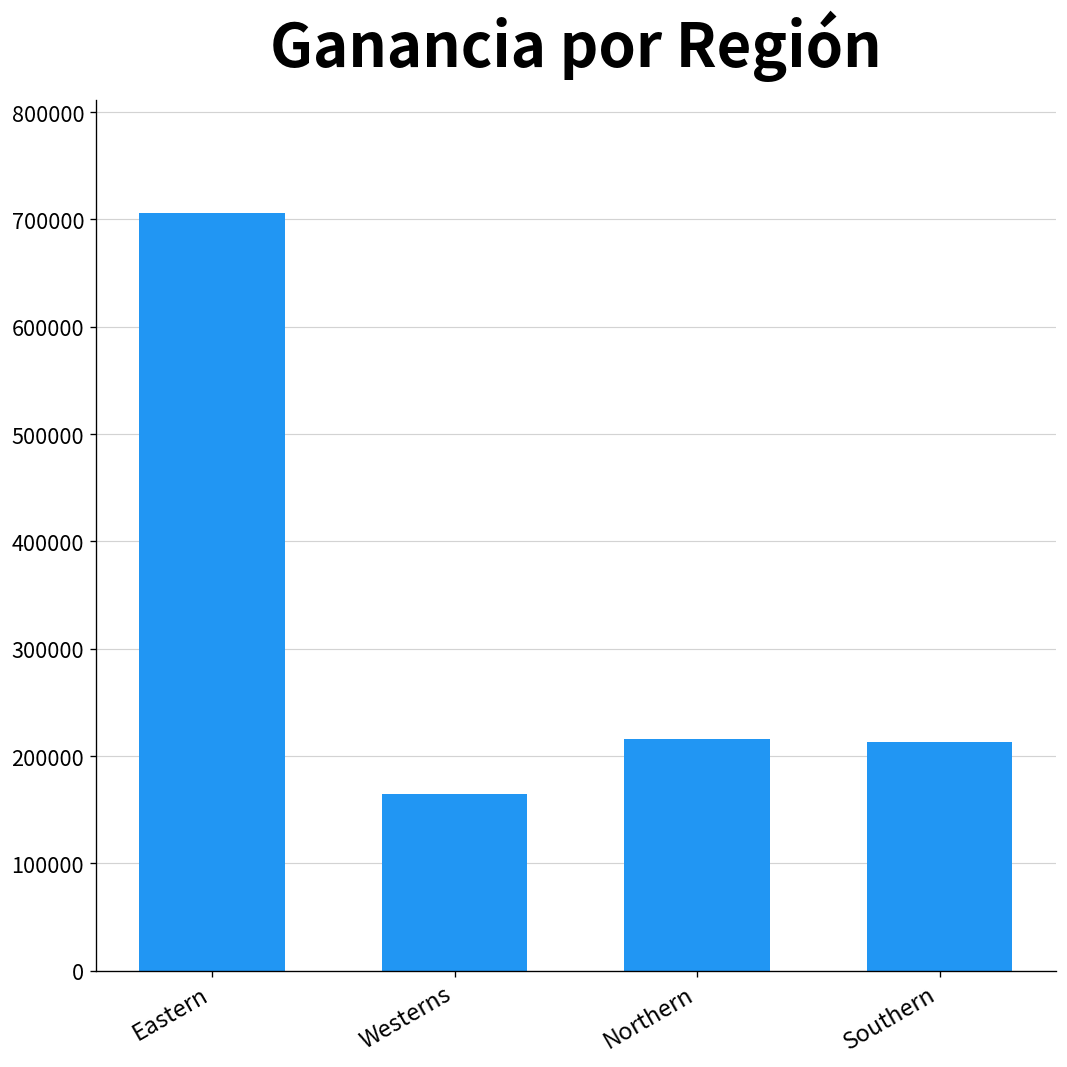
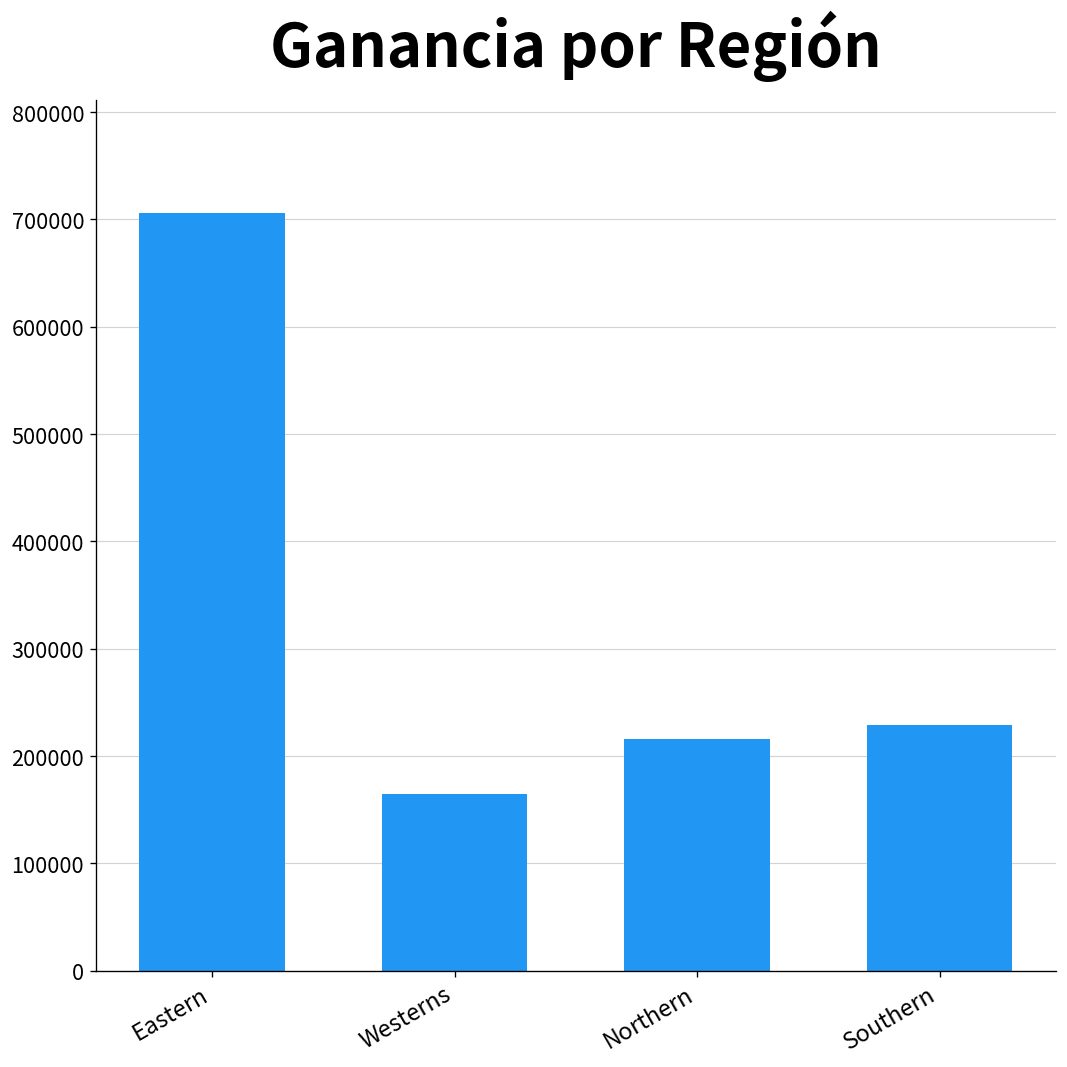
  {
    "Eastern": 710000,
    "Westerns": 160000,
    "Northern": 220000,
-   "Southern": 210000
+   "Southern": 230000
  }
